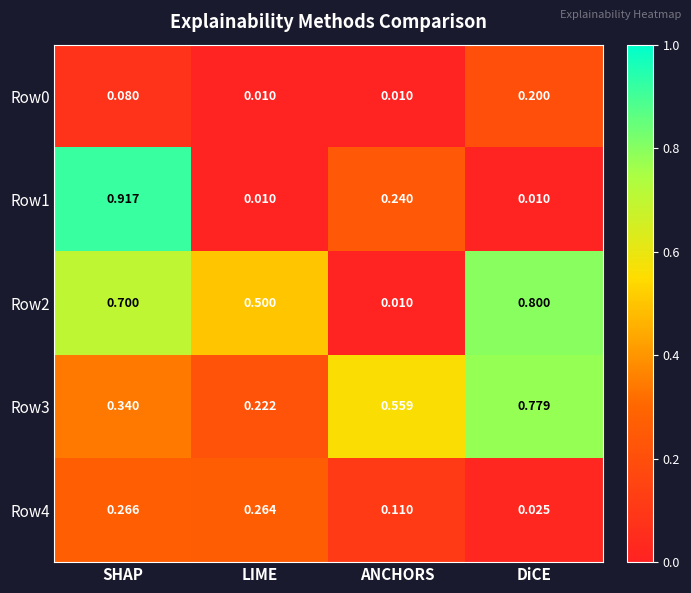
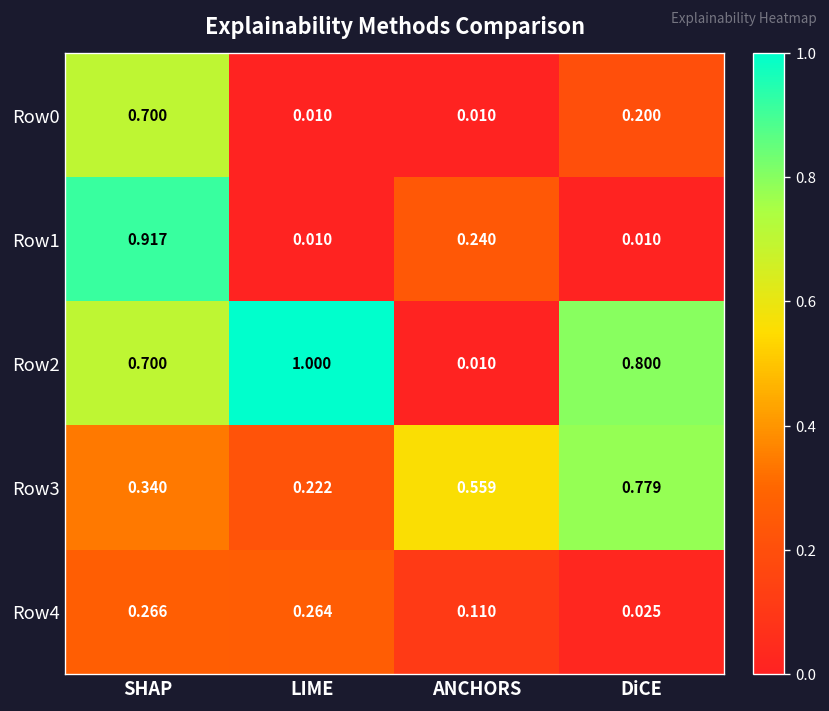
  {
    "Row0": {
-     "SHAP": 0.080,
+     "SHAP": 0.700,
      "LIME": 0.010,
      "ANCHORS": 0.010,
      "DiCE": 0.200
    },
    "Row1": {
      "SHAP": 0.917,
      "LIME": 0.010,
      "ANCHORS": 0.240,
      "DiCE": 0.010
    },
    "Row2": {
      "SHAP": 0.700,
-     "LIME": 0.500,
+     "LIME": 1.000,
      "ANCHORS": 0.010,
      "DiCE": 0.800
    },
    "Row3": {
      "SHAP": 0.340,
      "LIME": 0.222,
      "ANCHORS": 0.559,
      "DiCE": 0.779
    },
    "Row4": {
      "SHAP": 0.266,
      "LIME": 0.264,
      "ANCHORS": 0.110,
      "DiCE": 0.025
    }
  }
